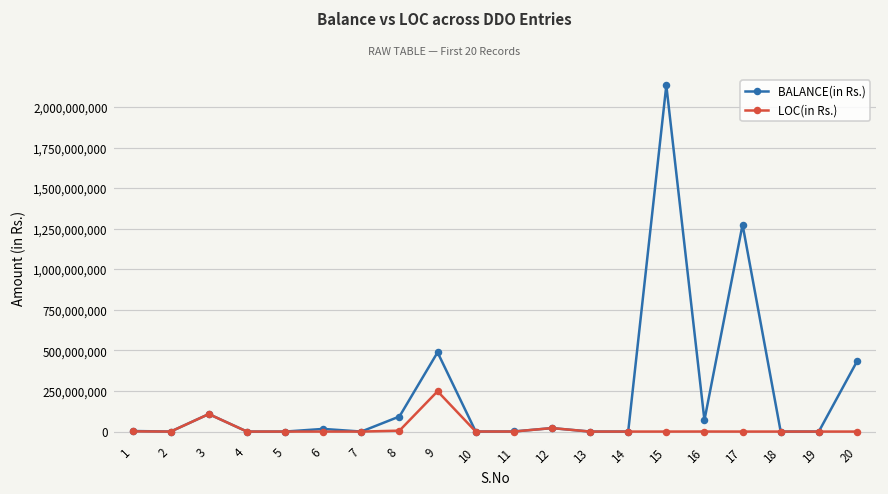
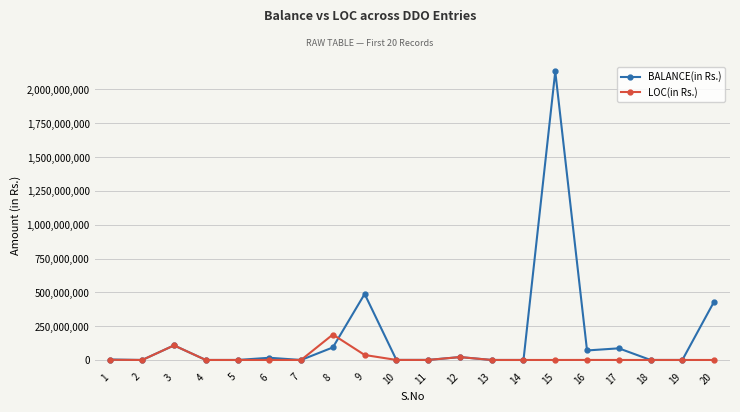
  {
    "BALANCE(in Rs.)": {
      "8": "90,000,000",
      "9": "490,000,000",
      "15": "2,130,000,000",
      "16": "70,000,000",
-     "17": "1,270,000,000",
+     "17": "90,000,000",
      "20": "430,000,000"
    },
    "LOC(in Rs.)": {
-     "8": "10,000,000",
-     "9": "250,000,000",
+     "8": "190,000,000",
+     "9": "40,000,000",
      "15": "0",
      "16": "0",
      "17": "0",
      "20": "0"
    }
  }
